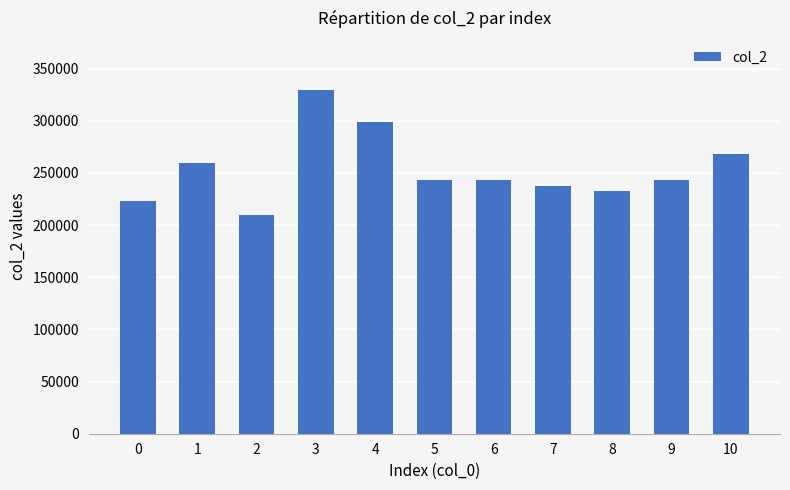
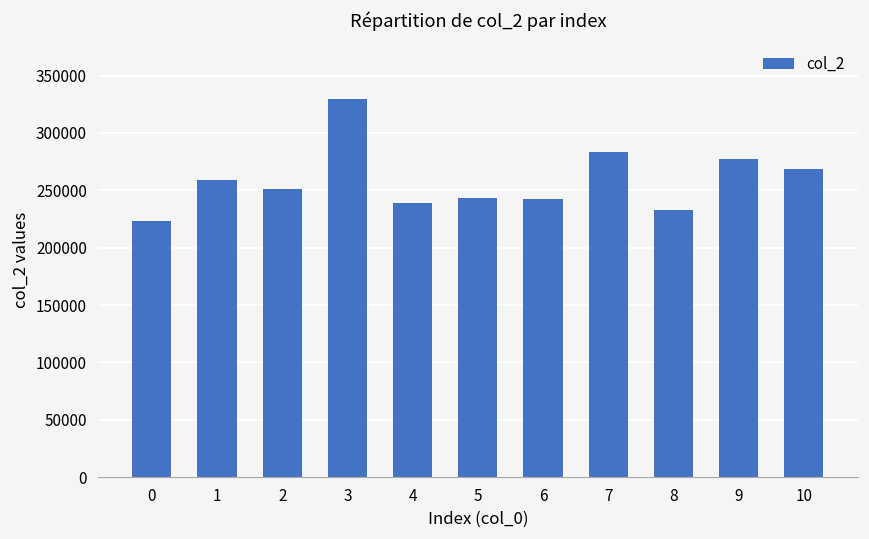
  {
    "0": 223000,
    "1": 259000,
-   "2": 210000,
+   "2": 251000,
    "3": 330000,
-   "4": 299000,
+   "4": 239000,
    "5": 243000,
    "6": 243000,
-   "7": 237000,
+   "7": 283000,
    "8": 233000,
-   "9": 243000,
+   "9": 278000,
    "10": 269000
  }
